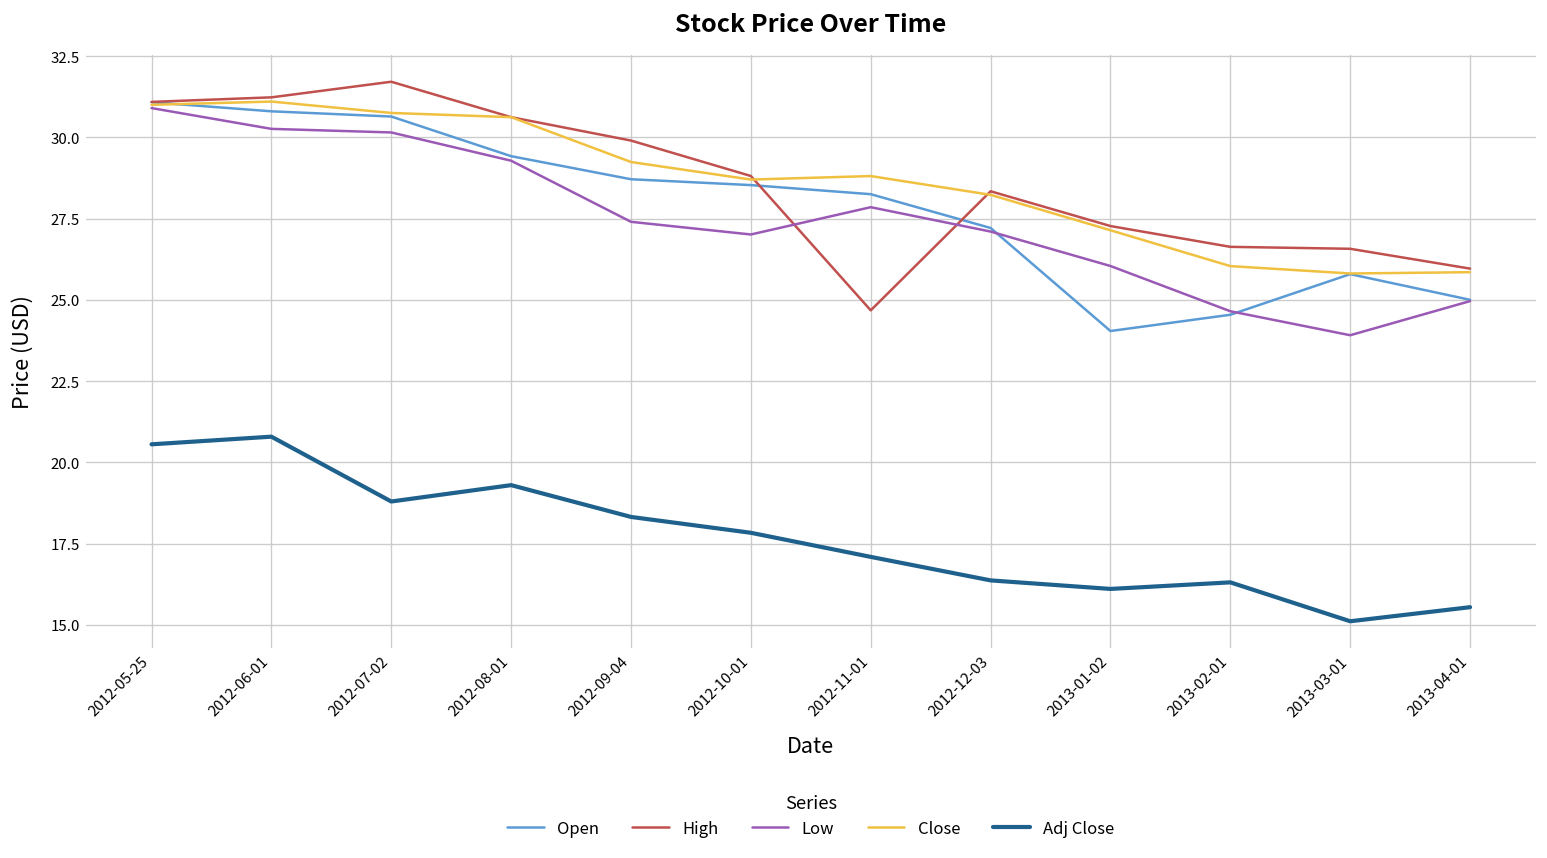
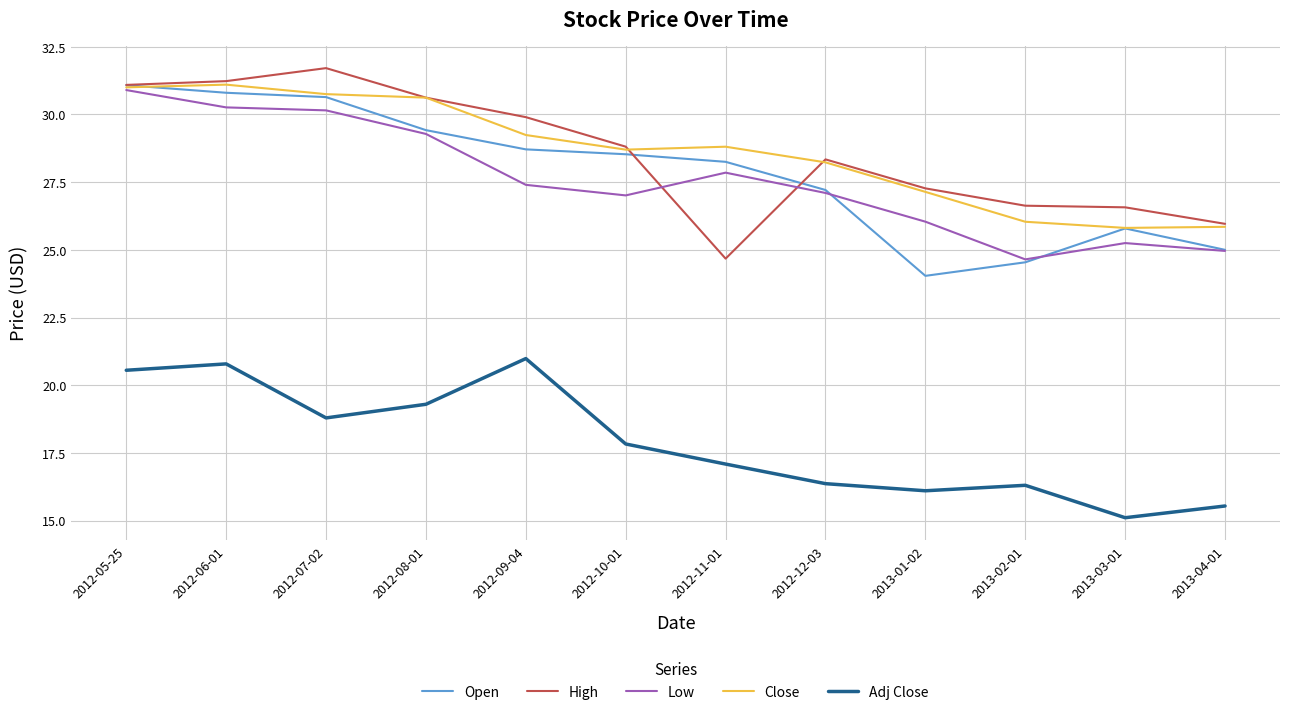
  {
    "Open": {
      "2012-06-01": 30.8,
      "2012-07-02": 30.6,
      "2012-08-01": 29.4,
      "2012-09-04": 28.7,
      "2012-10-01": 28.5,
      "2012-11-01": 28.3,
      "2012-12-03": 27.2,
      "2013-01-02": 24.0,
      "2013-02-01": 24.5
    },
    "High": {
      "2012-06-01": 31.2,
      "2012-07-02": 31.7,
      "2012-09-04": 29.9,
      "2012-10-01": 28.8,
      "2012-11-01": 24.7,
      "2012-12-03": 28.3,
      "2013-01-02": 27.3,
      "2013-02-01": 26.6,
      "2013-03-01": 26.6,
      "2013-04-01": 26.0
    },
    "Low": {
      "2012-05-25": 30.9,
      "2012-06-01": 30.3,
      "2012-07-02": 30.2,
      "2012-08-01": 29.3,
      "2012-09-04": 27.4,
      "2012-10-01": 27.0,
      "2012-11-01": 27.9,
      "2012-12-03": 27.1,
      "2013-01-02": 26.0,
      "2013-02-01": 24.6,
-     "2013-03-01": 23.9
+     "2013-03-01": 25.3
    },
    "Close": {
      "2012-06-01": 31.1,
      "2012-07-02": 30.8,
      "2012-09-04": 29.2,
      "2012-10-01": 28.7,
      "2012-11-01": 28.8,
      "2012-12-03": 28.2,
      "2013-01-02": 27.1,
      "2013-02-01": 26.0,
      "2013-04-01": 25.9
    },
    "Adj Close": {
      "2012-05-25": 20.6,
      "2012-06-01": 20.8,
      "2012-07-02": 18.8,
      "2012-08-01": 19.3,
-     "2012-09-04": 18.3,
+     "2012-09-04": 21.0,
      "2012-10-01": 17.8,
      "2012-11-01": 17.1,
      "2012-12-03": 16.4,
      "2013-01-02": 16.1,
      "2013-02-01": 16.3,
      "2013-03-01": 15.1,
      "2013-04-01": 15.5
    }
  }
